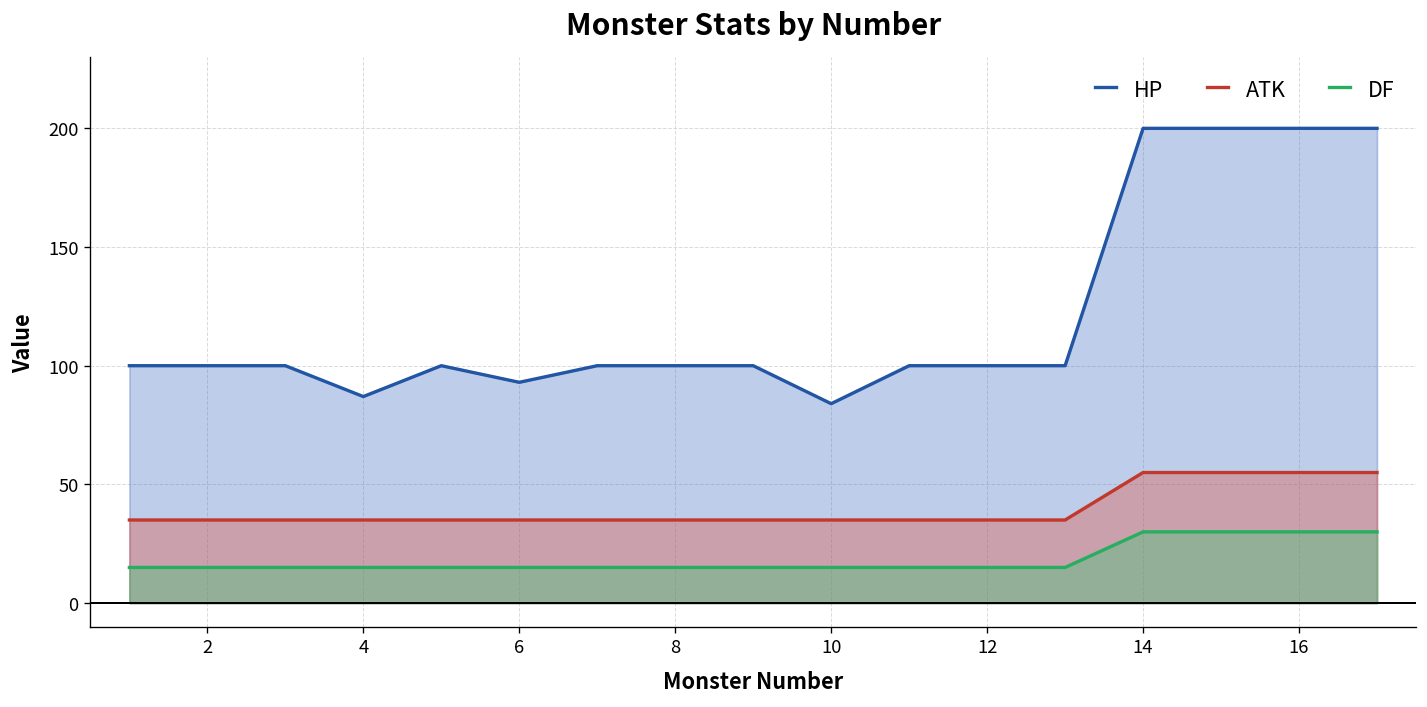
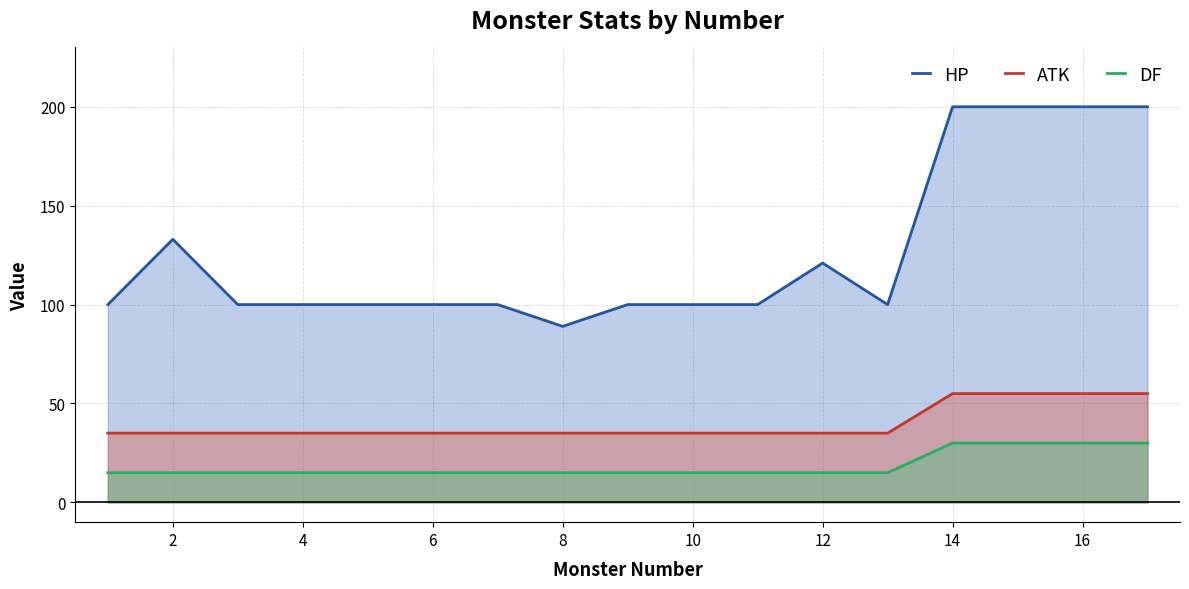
  {
    "HP": {
-     "2": 100,
-     "4": 87,
-     "6": 93,
-     "8": 100,
-     "10": 84,
-     "12": 100,
+     "2": 133,
+     "4": 100,
+     "6": 100,
+     "8": 89,
+     "10": 100,
+     "12": 121,
      "14": 200,
      "16": 200
    },
    "ATK": {
      "2": 35,
      "4": 35,
      "6": 35,
      "8": 35,
      "10": 35,
      "12": 35,
      "14": 55,
      "16": 55
    },
    "DF": {
      "2": 15,
      "4": 15,
      "6": 15,
      "8": 15,
      "10": 15,
      "12": 15,
      "14": 30,
      "16": 30
    }
  }
